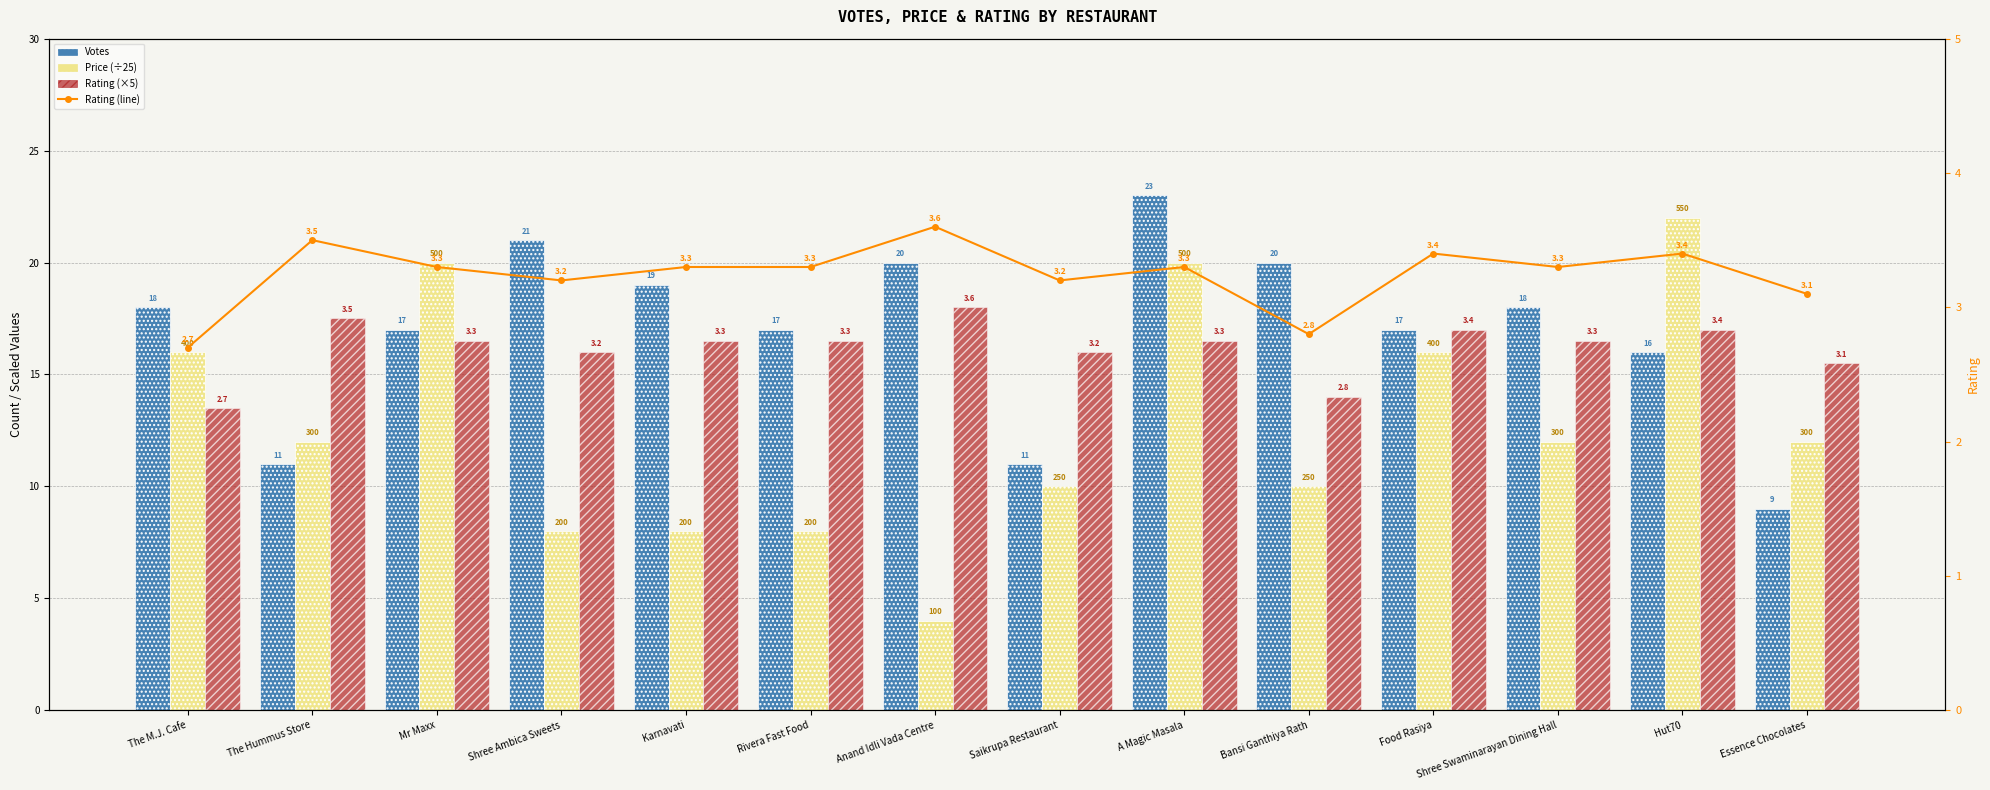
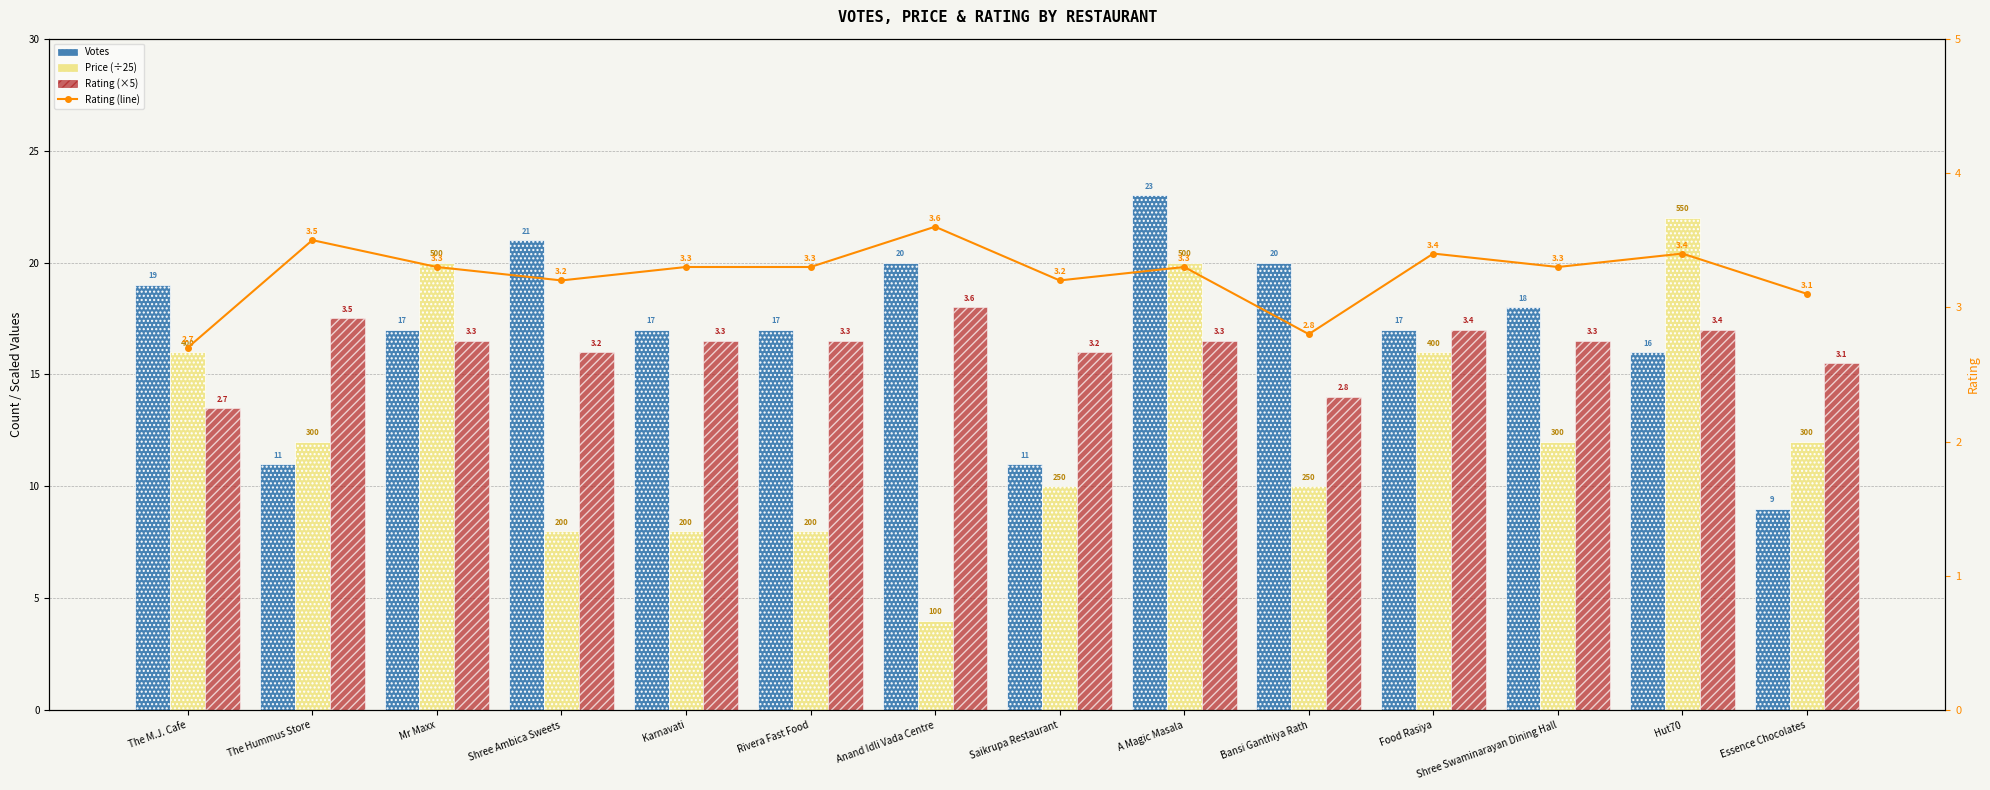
  {
    "Votes": {
-     "The M.J. Cafe": 18,
+     "The M.J. Cafe": 19,
      "The Hummus Store": 11,
      "Mr Maxx": 17,
      "Shree Ambica Sweets": 21,
-     "Karnavati": 19,
+     "Karnavati": 17,
      "Rivera Fast Food": 17,
      "Anand Idli Vada Centre": 20,
      "Saikrupa Restaurant": 11,
      "A Magic Masala": 23,
      "Bansi Ganthiya Rath": 20,
      "Food Rasiya": 17,
      "Shree Swaminarayan Dining Hall": 18,
      "Hut70": 16,
      "Essence Chocolates": 9
    },
    "Rating (line)": {
      "The Hummus Store": 3.5,
      "Shree Ambica Sweets": 3.2,
      "Karnavati": 3.3,
      "Rivera Fast Food": 3.3,
      "Anand Idli Vada Centre": 3.6,
      "Saikrupa Restaurant": 3.2,
      "Bansi Ganthiya Rath": 2.8,
      "Food Rasiya": 3.4,
      "Shree Swaminarayan Dining Hall": 3.3,
      "Hut70": 3.4,
      "Essence Chocolates": 3.1
    }
  }
